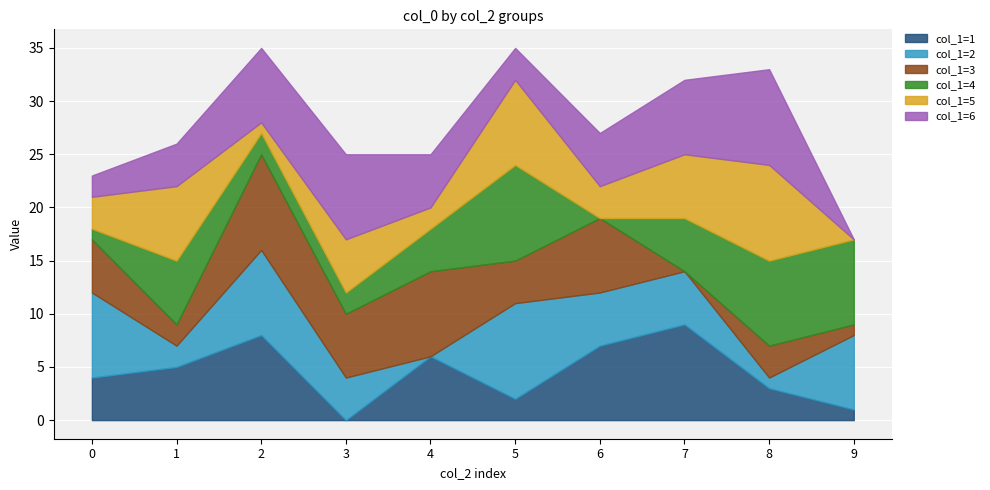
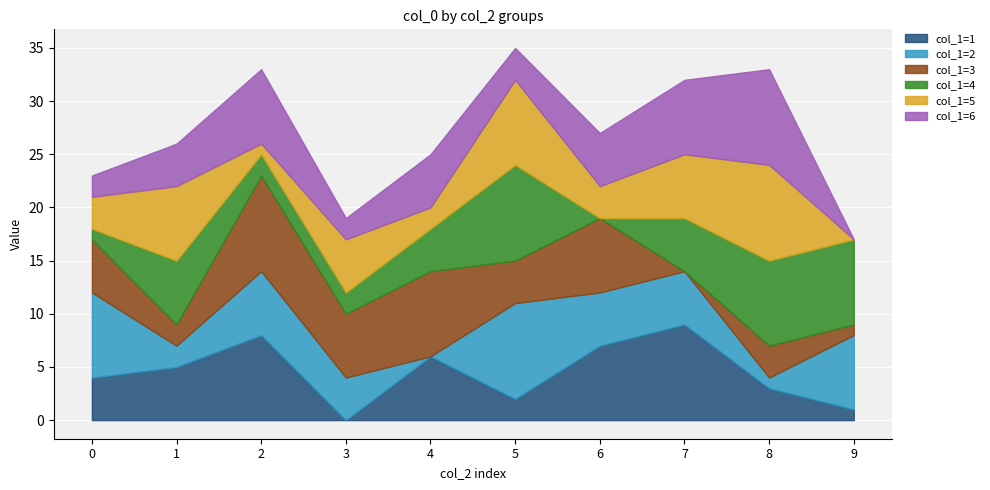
  {
    "col_1=1": {
      "0": 4,
      "1": 5,
      "2": 8,
      "3": 0,
      "5": 2,
      "6": 7,
      "7": 9,
      "8": 3,
      "9": 1
    },
    "col_1=2": {
      "0": 8,
      "1": 2,
-     "2": 8,
+     "2": 6,
      "3": 4,
      "5": 9,
      "6": 5,
      "8": 1,
      "9": 7
    },
    "col_1=3": {
      "0": 5,
      "1": 2,
      "2": 9,
      "3": 6,
      "4": 8,
      "5": 4,
      "8": 3,
      "9": 1
    },
    "col_1=4": {
      "0": 1,
      "1": 6,
      "2": 2,
      "3": 2,
      "4": 4,
      "5": 9,
      "7": 5,
      "8": 8
    },
    "col_1=5": {
      "0": 3,
      "1": 7,
      "2": 1,
      "3": 5,
      "4": 2,
      "5": 8,
      "6": 3,
      "7": 6,
      "8": 9
    },
    "col_1=6": {
      "0": 2,
      "1": 4,
      "2": 7,
-     "3": 8,
+     "3": 2,
      "4": 5,
      "5": 3,
      "6": 5,
      "7": 7,
      "8": 9
    }
  }
